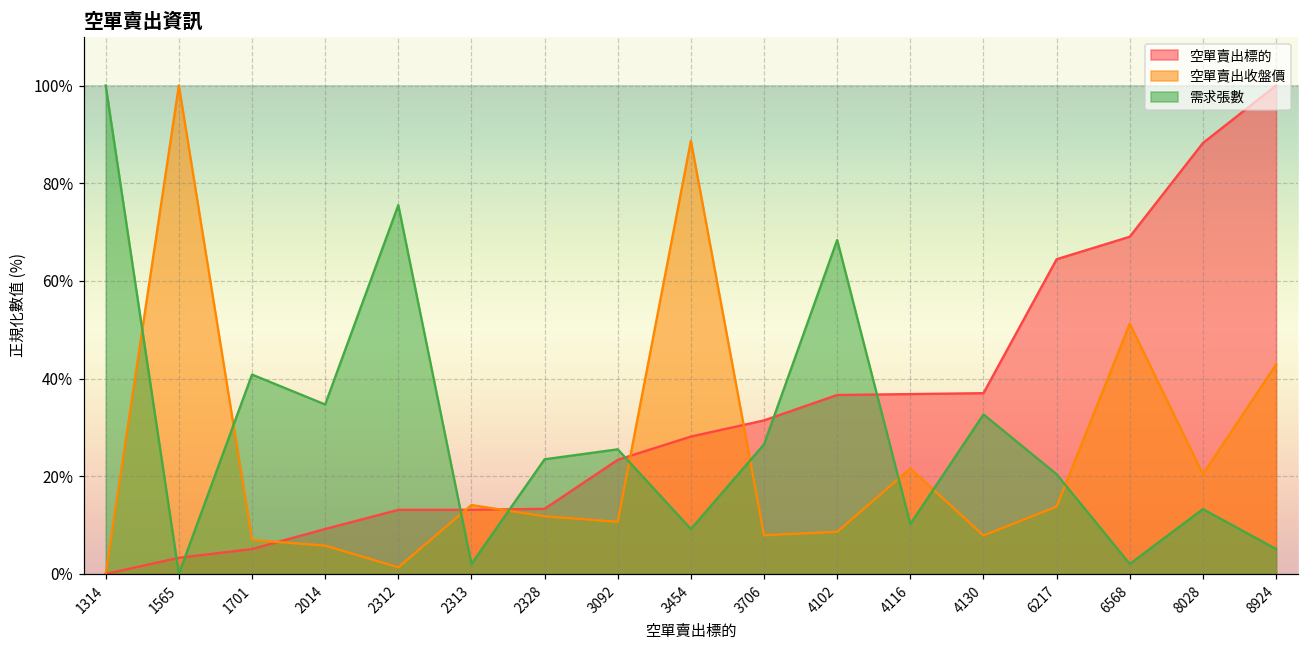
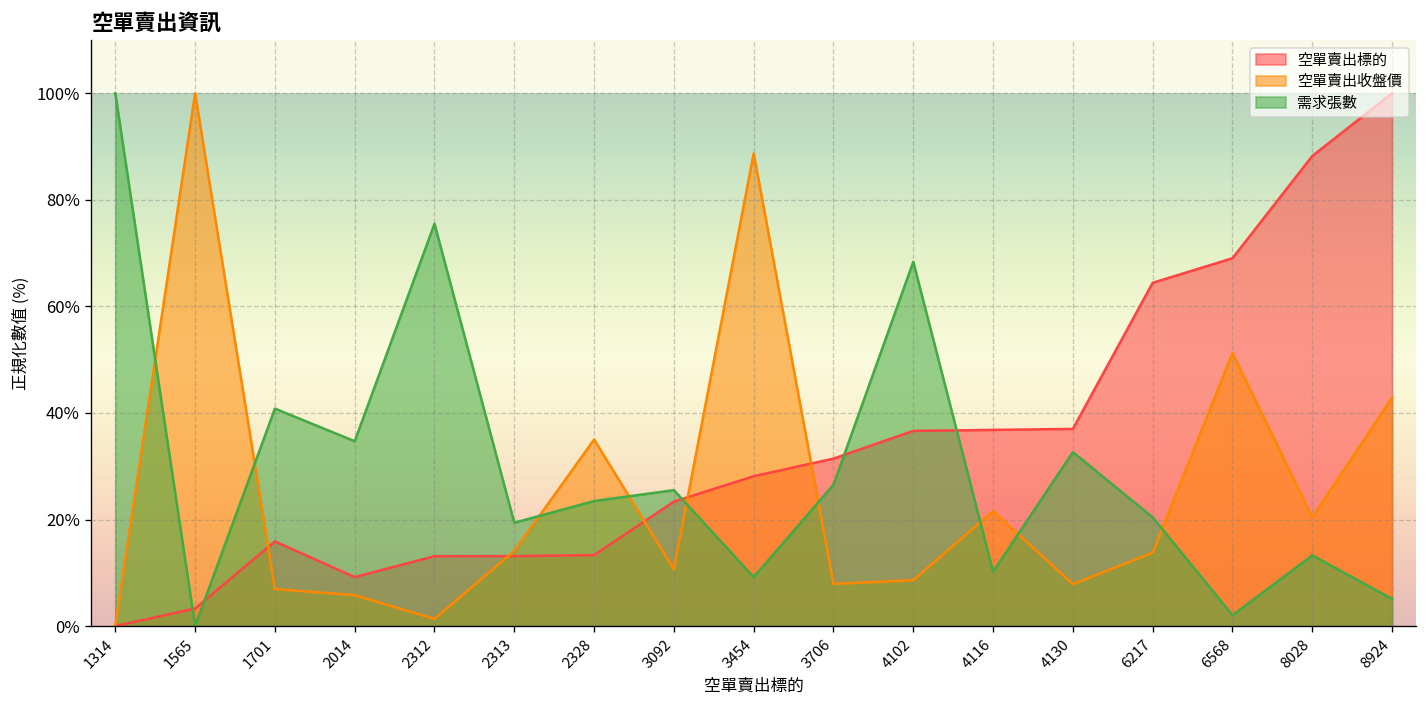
  {
    "空單賣出標的": {
      "1565": "3%",
-     "1701": "5%",
+     "1701": "16%",
      "2014": "9%",
      "2312": "13%",
      "2313": "13%",
      "2328": "13%",
      "3092": "23%",
      "3454": "28%",
      "3706": "31%",
      "4102": "37%",
      "4116": "37%",
      "4130": "37%",
      "6217": "64%",
      "6568": "69%",
      "8028": "88%"
    },
    "空單賣出收盤價": {
      "1565": "100%",
      "1701": "7%",
      "2014": "6%",
      "2312": "1%",
      "2313": "14%",
-     "2328": "12%",
+     "2328": "35%",
      "3092": "11%",
      "3454": "89%",
      "3706": "8%",
      "4102": "9%",
      "4116": "22%",
      "4130": "8%",
      "6217": "14%",
      "6568": "51%",
      "8028": "20%",
      "8924": "43%"
    },
    "需求張數": {
      "1314": "100%",
      "1565": "0%",
      "1701": "41%",
      "2014": "35%",
      "2312": "76%",
-     "2313": "2%",
+     "2313": "19%",
      "2328": "23%",
      "3092": "26%",
      "3454": "9%",
      "3706": "27%",
      "4102": "68%",
      "4116": "10%",
      "4130": "33%",
      "6217": "20%",
      "6568": "2%",
      "8028": "13%",
      "8924": "5%"
    }
  }
